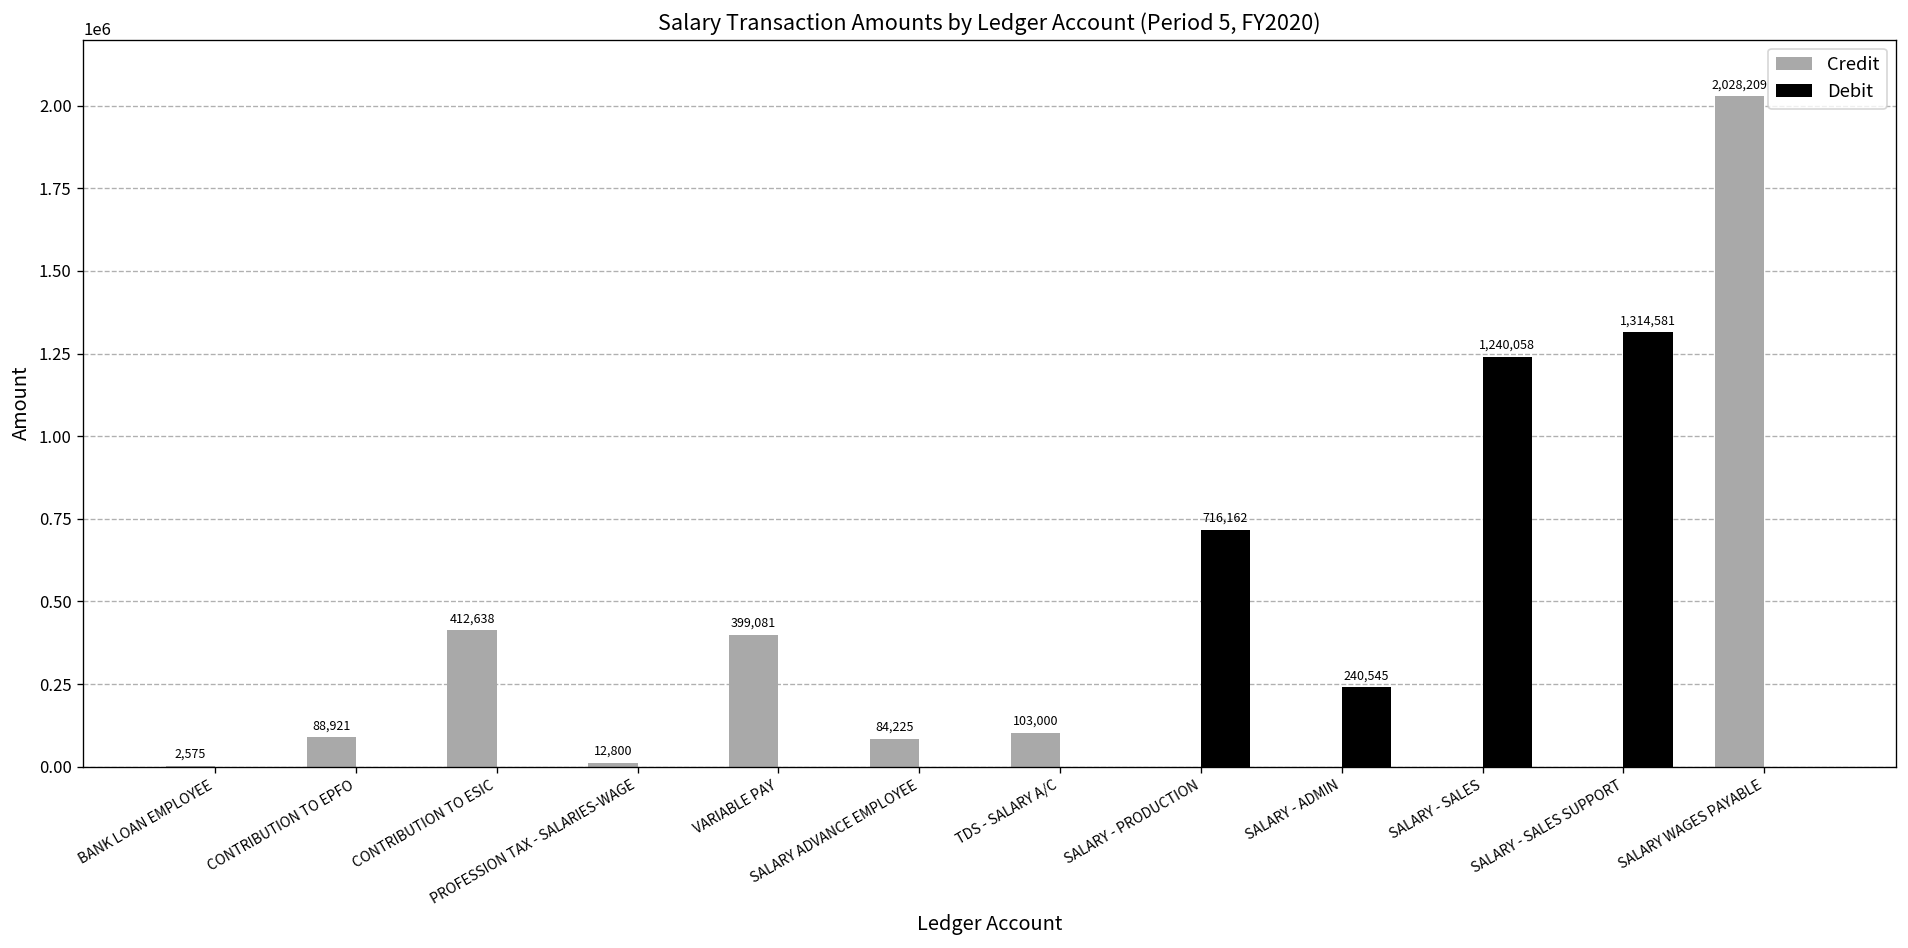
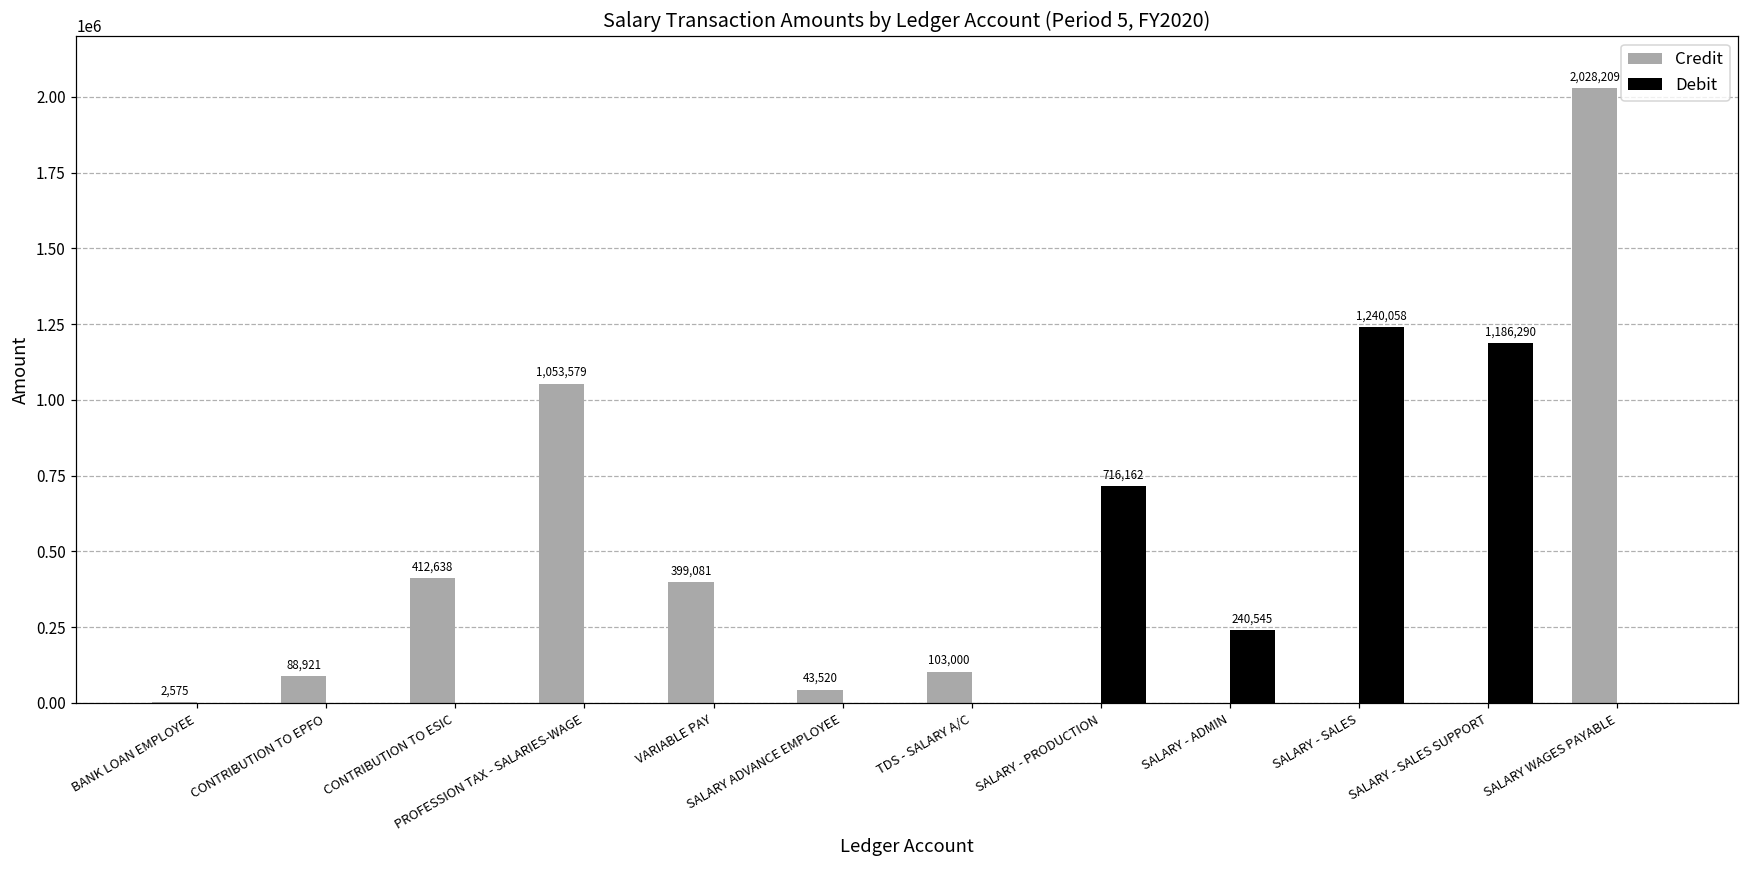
  {
    "Credit": {
      "BANK LOAN EMPLOYEE": "2,575",
      "CONTRIBUTION TO EPFO": "88,921",
      "CONTRIBUTION TO ESIC": "412,638",
-     "PROFESSION TAX - SALARIES-WAGE": "12,800",
+     "PROFESSION TAX - SALARIES-WAGE": "1,053,579",
      "VARIABLE PAY": "399,081",
-     "SALARY ADVANCE EMPLOYEE": "84,225",
+     "SALARY ADVANCE EMPLOYEE": "43,520",
      "TDS - SALARY A/C": "103,000",
      "SALARY WAGES PAYABLE": "2,028,209"
    },
    "Debit": {
      "SALARY - PRODUCTION": "716,162",
      "SALARY - ADMIN": "240,545",
      "SALARY - SALES": "1,240,058",
-     "SALARY - SALES SUPPORT": "1,314,581"
+     "SALARY - SALES SUPPORT": "1,186,290"
    }
  }
